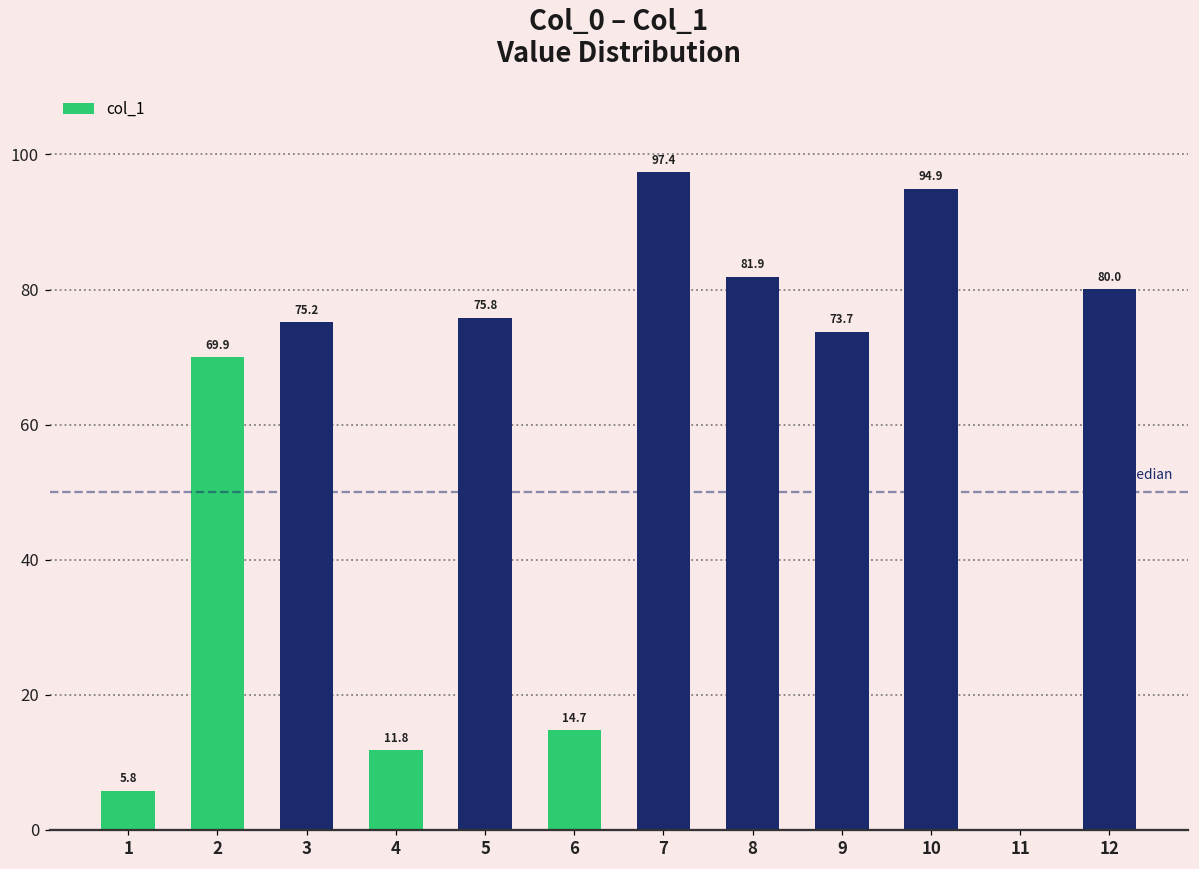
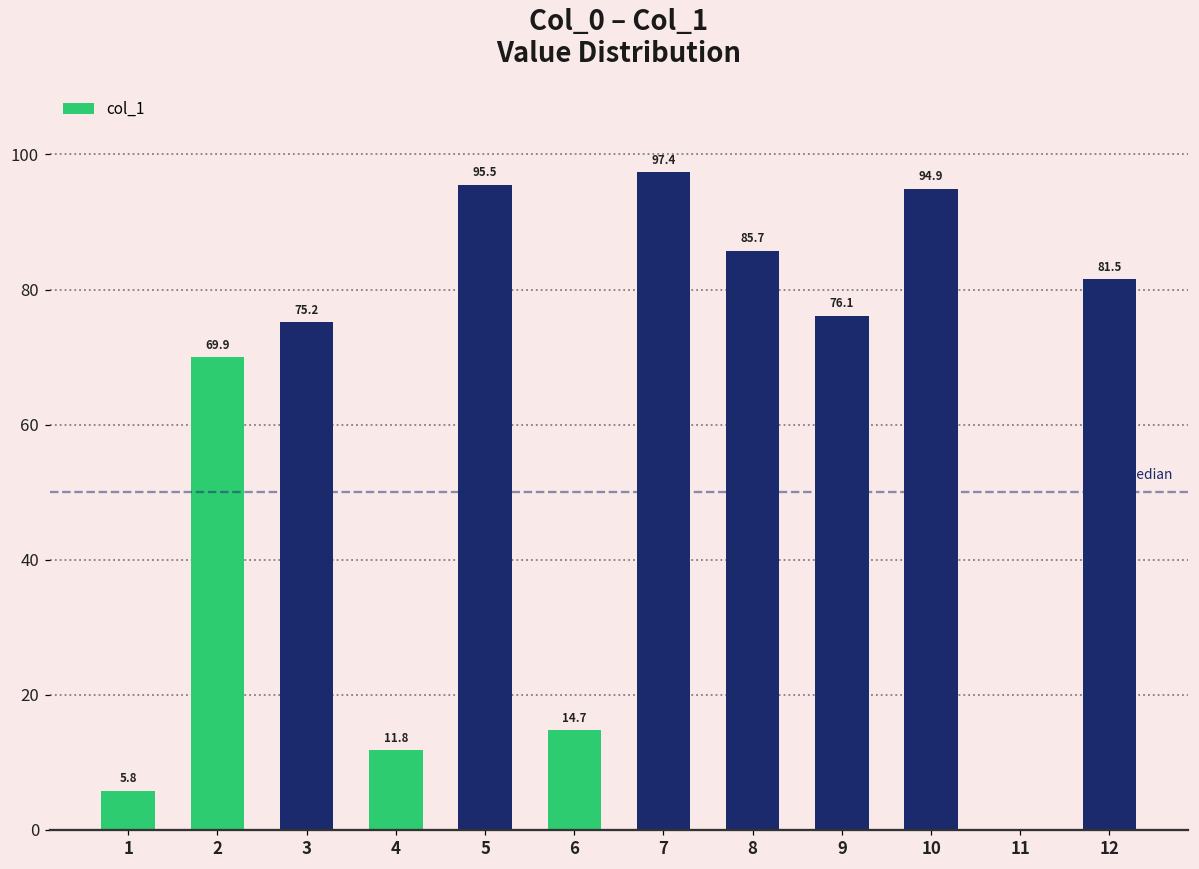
  {
    "1": 5.8,
    "2": 69.9,
    "3": 75.2,
    "4": 11.8,
-   "5": 75.8,
+   "5": 95.5,
    "6": 14.7,
    "7": 97.4,
-   "8": 81.9,
-   "9": 73.7,
+   "8": 85.7,
+   "9": 76.1,
    "10": 94.9,
-   "12": 80.0
+   "12": 81.5
  }
